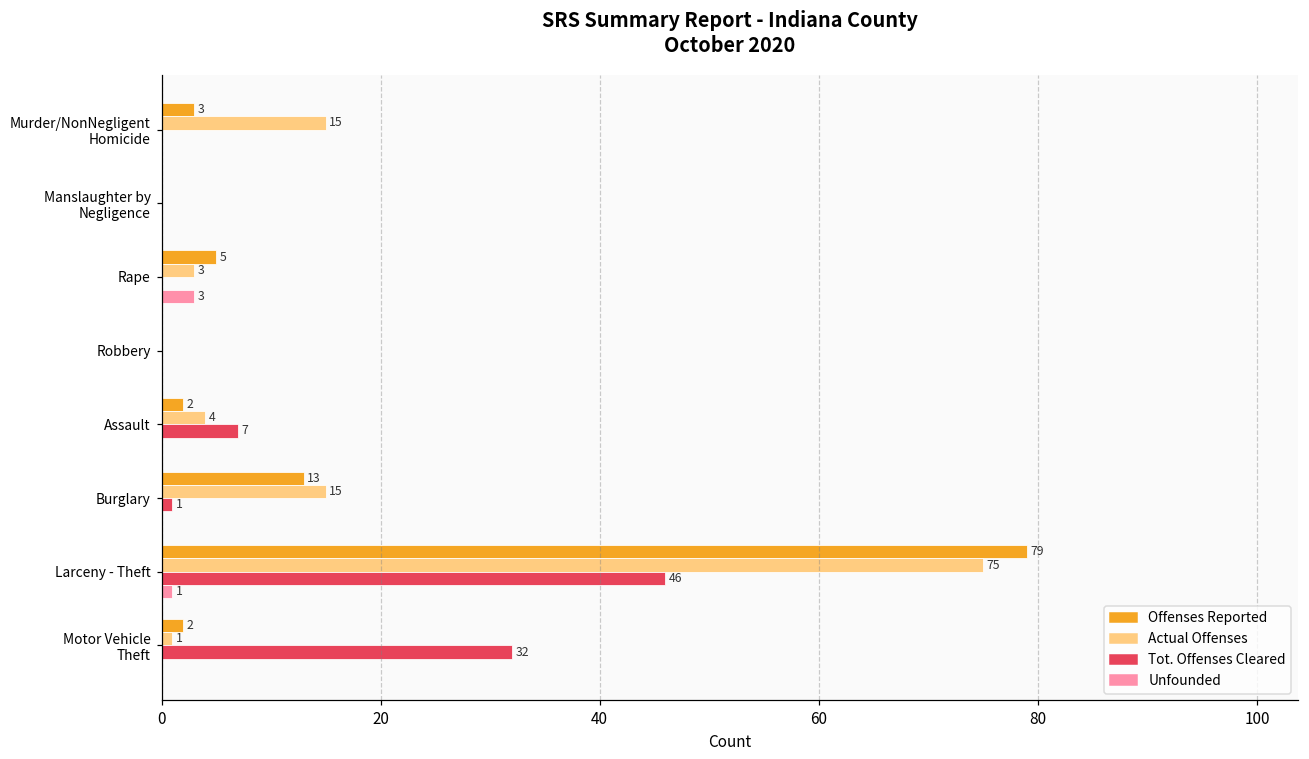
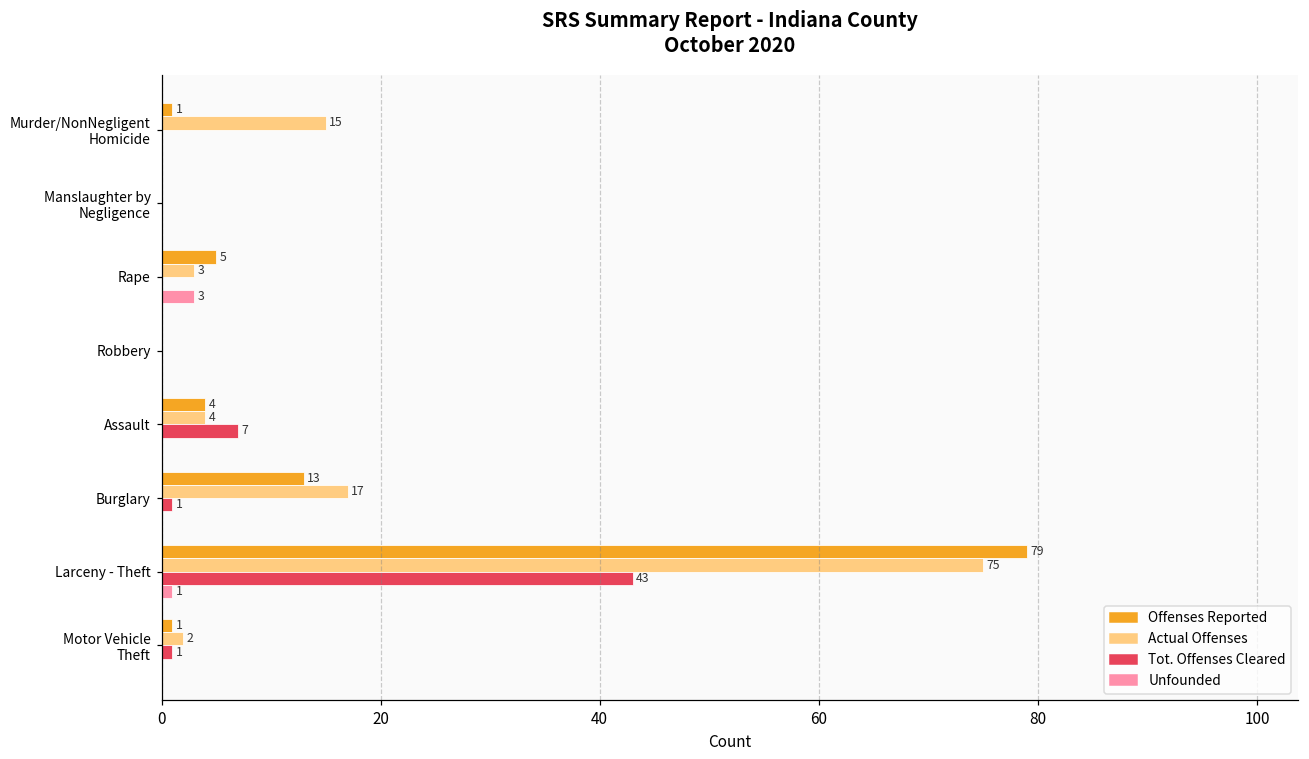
  {
    "Offenses Reported": {
-     "Murder/NonNegligent Homicide": 3,
+     "Murder/NonNegligent Homicide": 1,
      "Rape": 5,
-     "Assault": 2,
+     "Assault": 4,
      "Burglary": 13,
      "Larceny - Theft": 79,
-     "Motor Vehicle Theft": 2
+     "Motor Vehicle Theft": 1
    },
    "Actual Offenses": {
      "Murder/NonNegligent Homicide": 15,
      "Rape": 3,
      "Assault": 4,
-     "Burglary": 15,
+     "Burglary": 17,
      "Larceny - Theft": 75,
-     "Motor Vehicle Theft": 1
+     "Motor Vehicle Theft": 2
    },
    "Tot. Offenses Cleared": {
      "Assault": 7,
      "Burglary": 1,
-     "Larceny - Theft": 46,
-     "Motor Vehicle Theft": 32
+     "Larceny - Theft": 43,
+     "Motor Vehicle Theft": 1
    },
    "Unfounded": {
      "Rape": 3,
      "Larceny - Theft": 1
    }
  }
